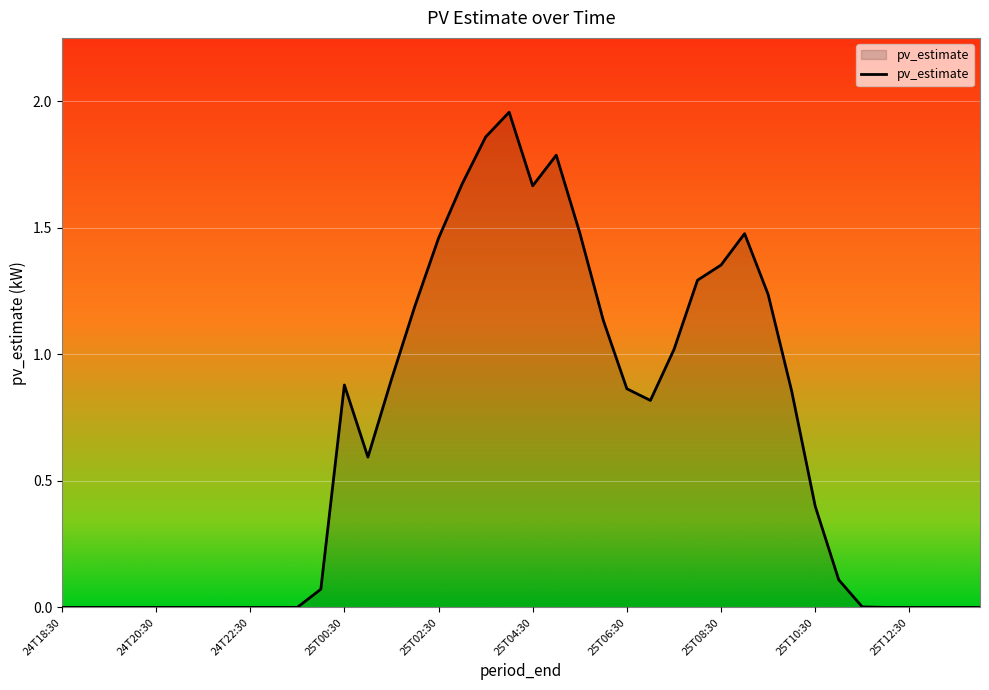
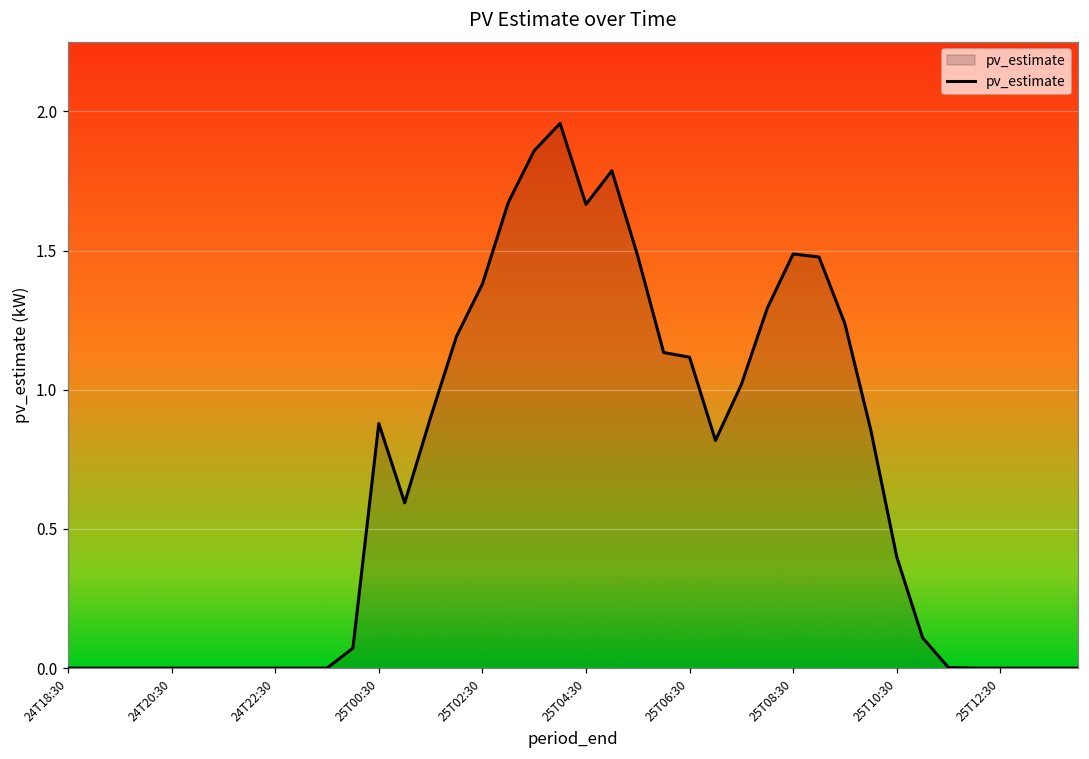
  {
    "24T18:30": 0.00,
    "24T20:30": 0.00,
    "24T22:30": 0.00,
    "25T00:30": 0.88,
-   "25T02:30": 1.46,
+   "25T02:30": 1.38,
    "25T04:30": 1.67,
-   "25T06:30": 0.86,
-   "25T08:30": 1.35,
+   "25T06:30": 1.12,
+   "25T08:30": 1.49,
    "25T10:30": 0.40,
    "25T12:30": 0.00
  }
